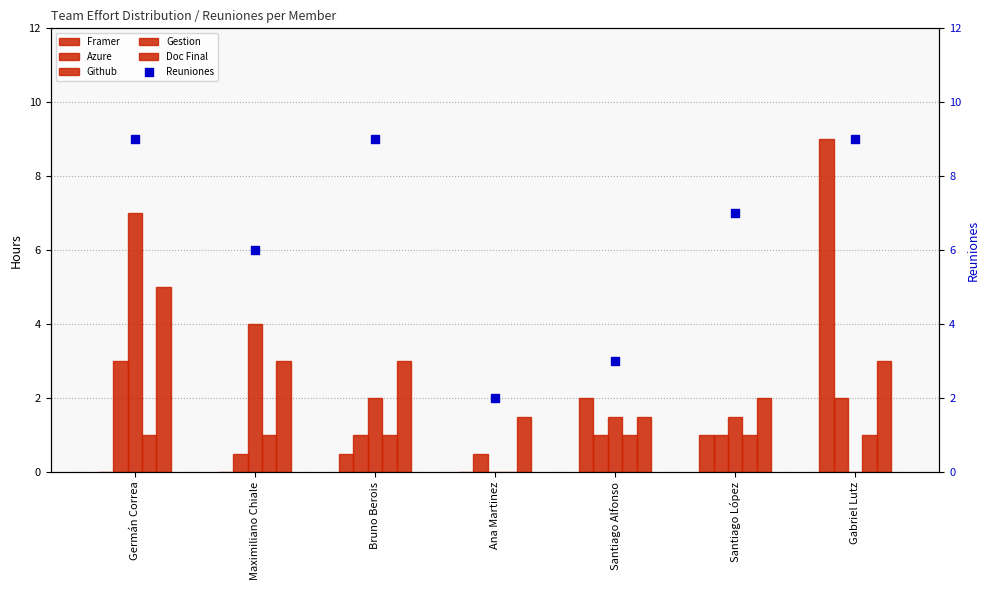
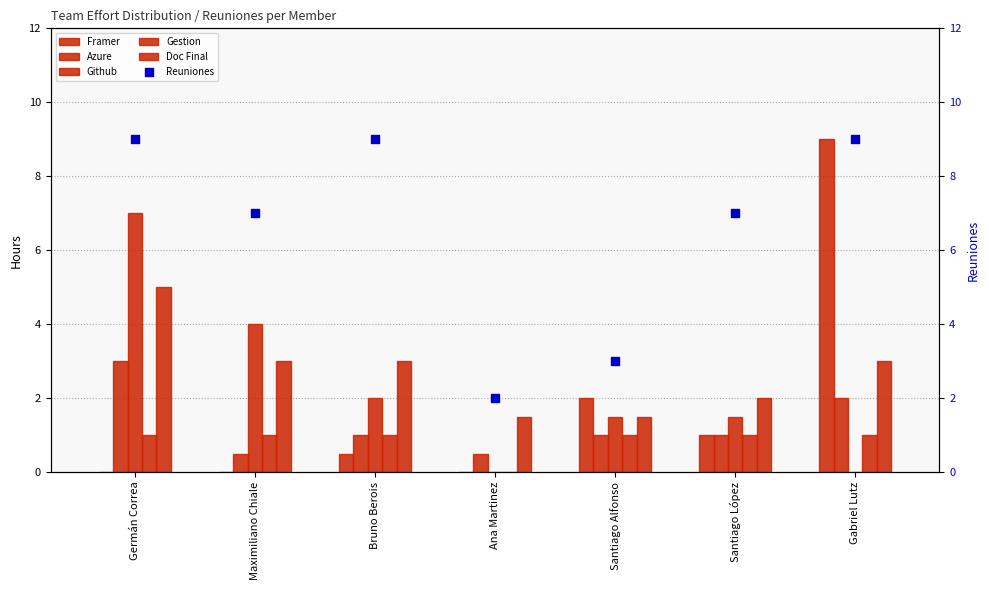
  {
    "Reuniones": {
-     "Maximiliano Chiale": 6
+     "Maximiliano Chiale": 7
    }
  }
